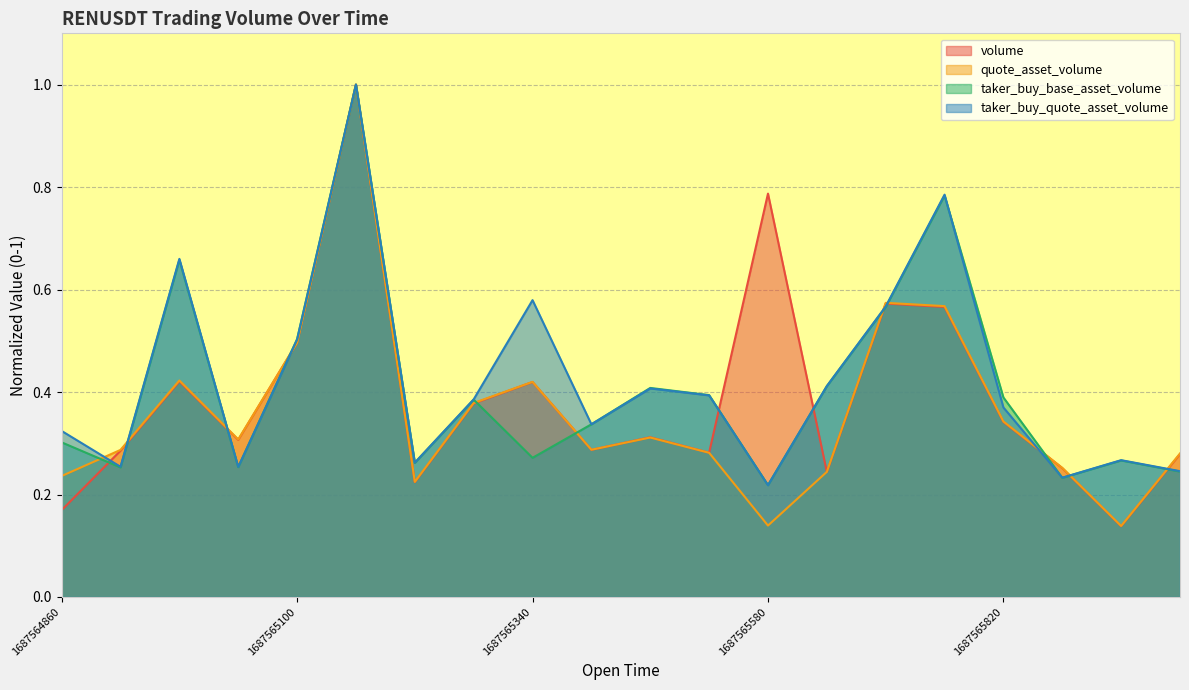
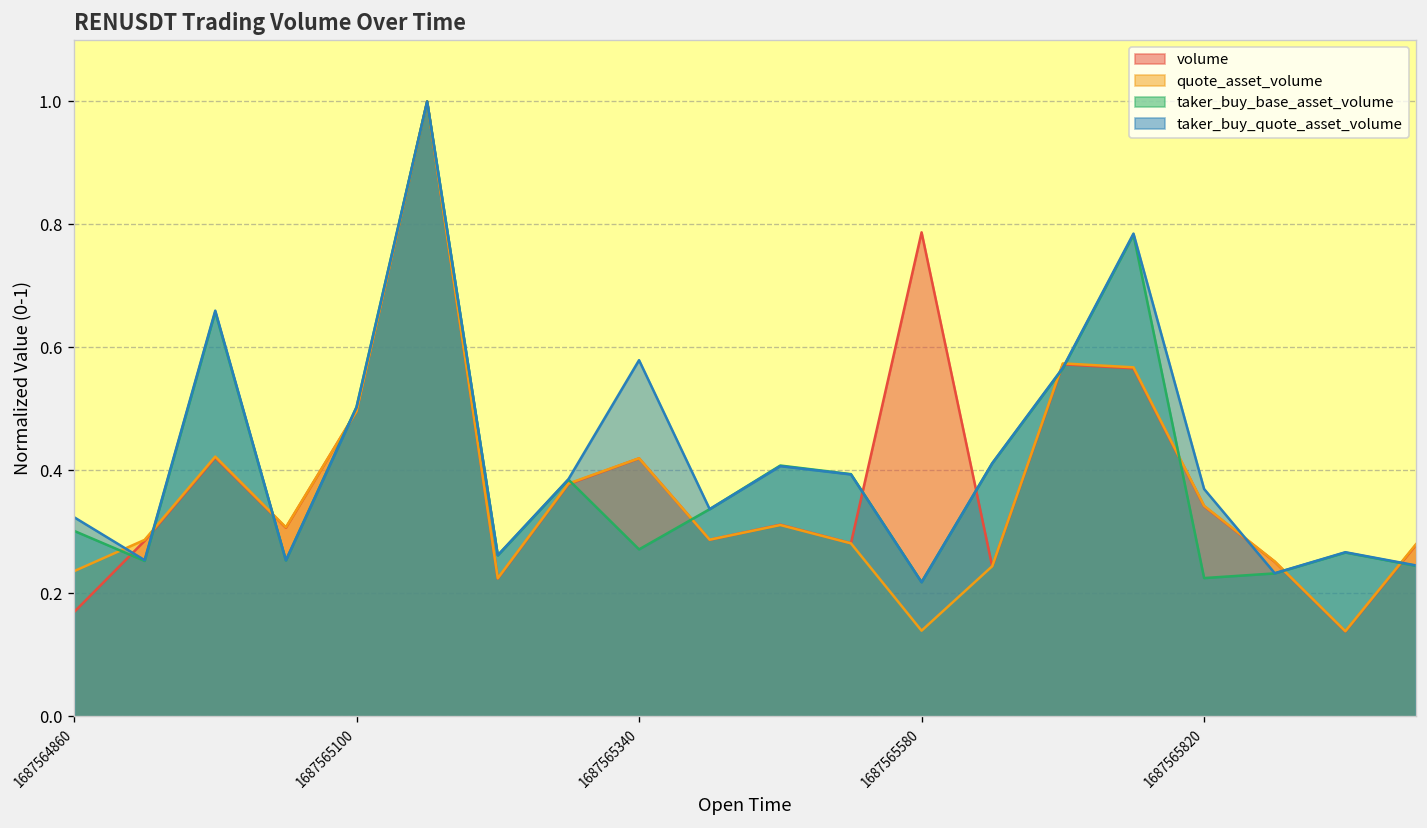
  {
    "volume": {
      "1687564860": 0.17,
      "1687565580": 0.79
    },
    "quote_asset_volume": {
      "1687564860": 0.24,
      "1687565580": 0.14
    },
    "taker_buy_base_asset_volume": {
      "1687564860": 0.30,
      "1687565340": 0.27,
-     "1687565820": 0.39
+     "1687565820": 0.22
    },
    "taker_buy_quote_asset_volume": {
      "1687564860": 0.32,
      "1687565340": 0.58,
      "1687565820": 0.37
    }
  }
